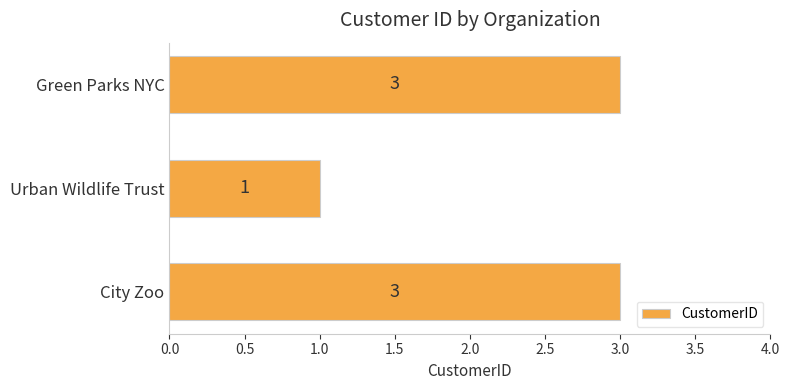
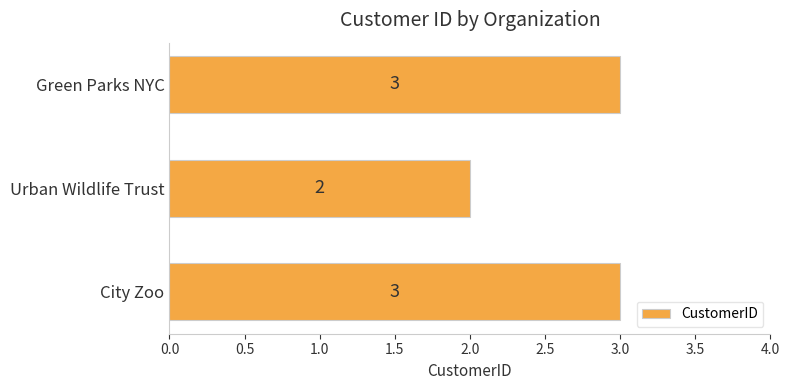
  {
    "Green Parks NYC": 3,
-   "Urban Wildlife Trust": 1,
+   "Urban Wildlife Trust": 2,
    "City Zoo": 3
  }
